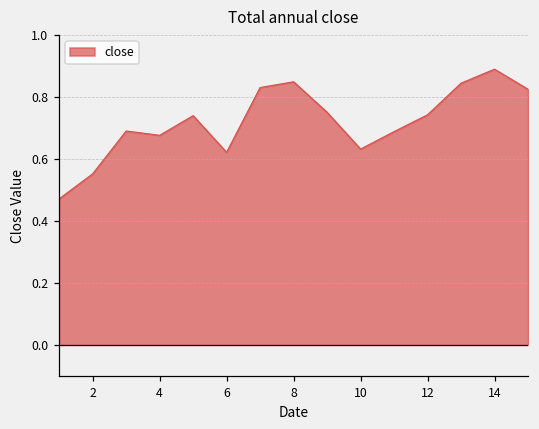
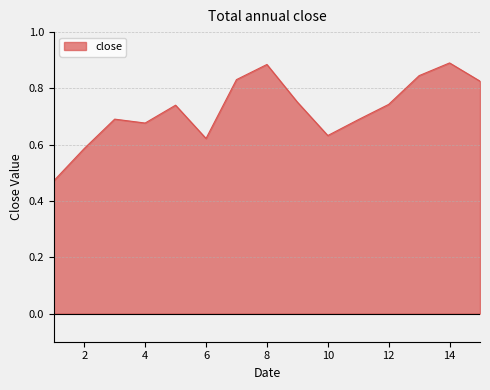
  {
-   "2": 0.55,
+   "2": 0.59,
    "4": 0.68,
    "6": 0.62,
-   "8": 0.85,
+   "8": 0.89,
    "10": 0.63,
    "12": 0.74,
    "14": 0.89
  }
